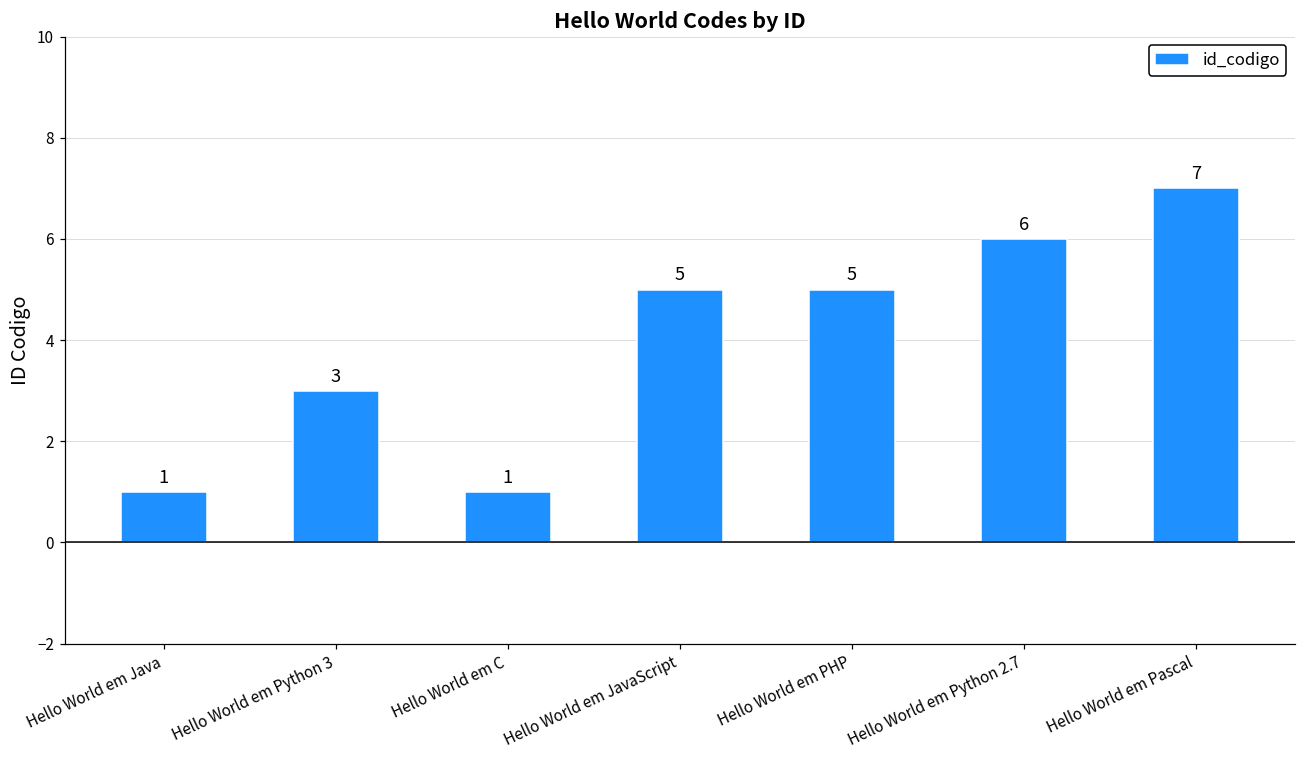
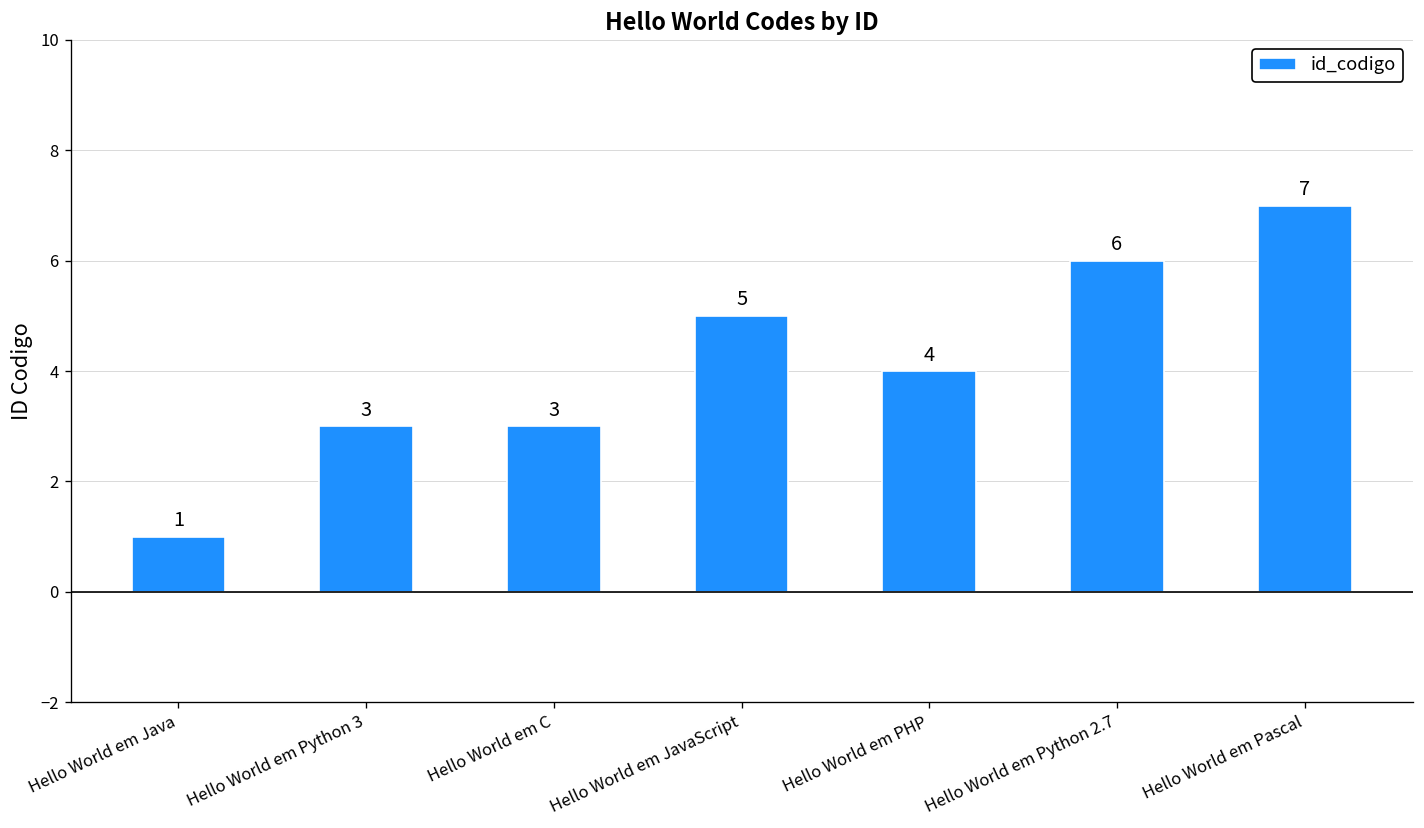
  {
    "Hello World em Java": 1,
    "Hello World em Python 3": 3,
-   "Hello World em C": 1,
+   "Hello World em C": 3,
    "Hello World em JavaScript": 5,
-   "Hello World em PHP": 5,
+   "Hello World em PHP": 4,
    "Hello World em Python 2.7": 6,
    "Hello World em Pascal": 7
  }
